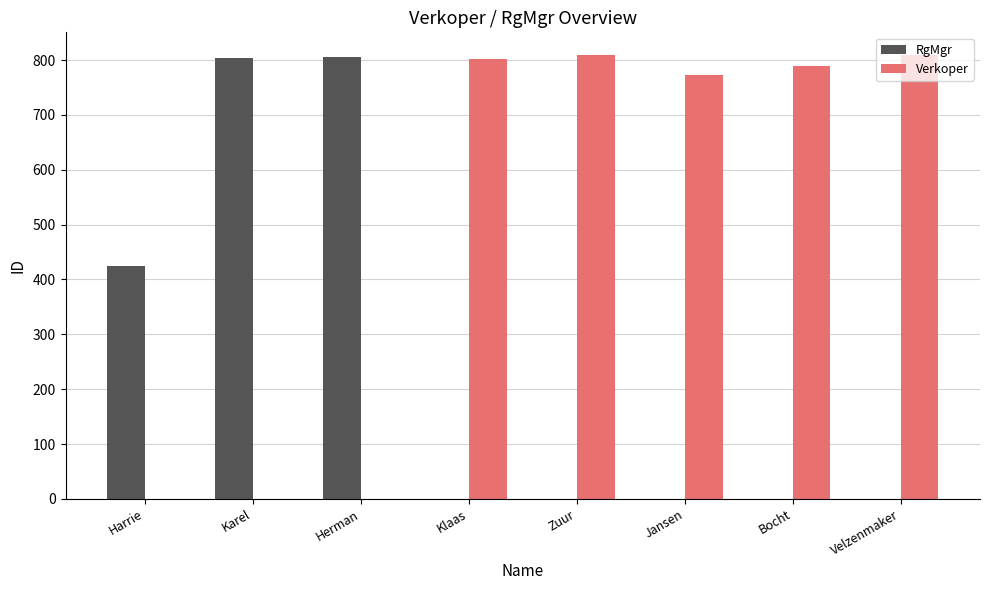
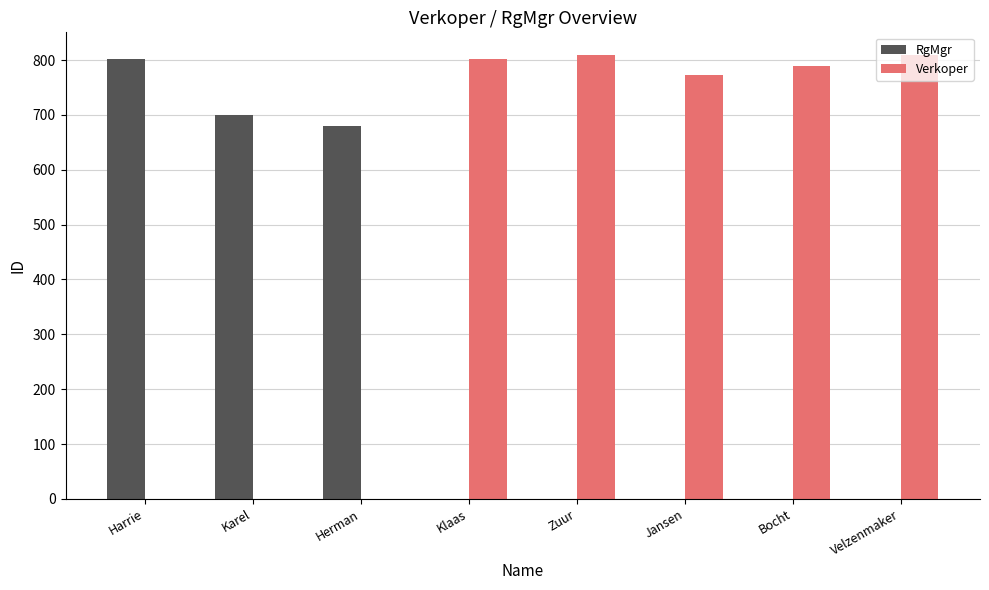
  {
    "RgMgr": {
-     "Harrie": 420,
-     "Karel": 800,
-     "Herman": 810,
+     "Harrie": 800,
+     "Karel": 700,
+     "Herman": 680,
      "Klaas": 0,
      "Zuur": 0,
      "Jansen": 0,
      "Bocht": 0,
      "Velzenmaker": 0
    },
    "Verkoper": {
      "Harrie": 0,
      "Karel": 0,
      "Herman": 0,
      "Klaas": 800,
      "Zuur": 810,
      "Jansen": 770,
      "Bocht": 790
    }
  }
